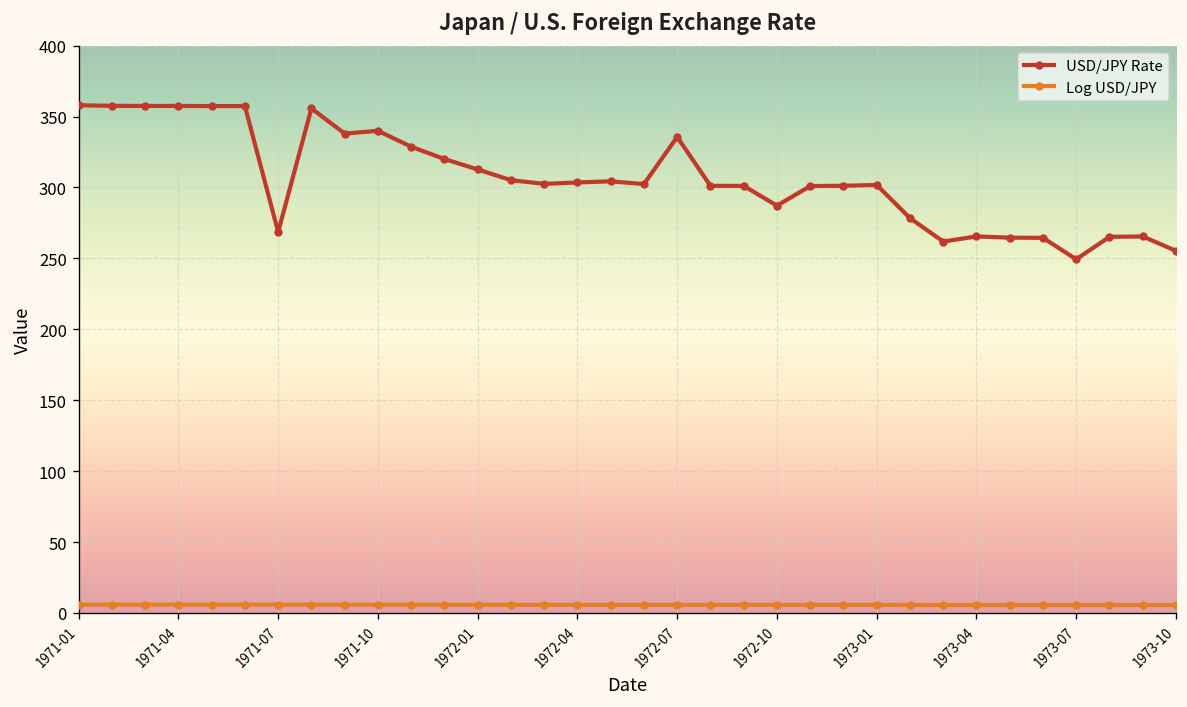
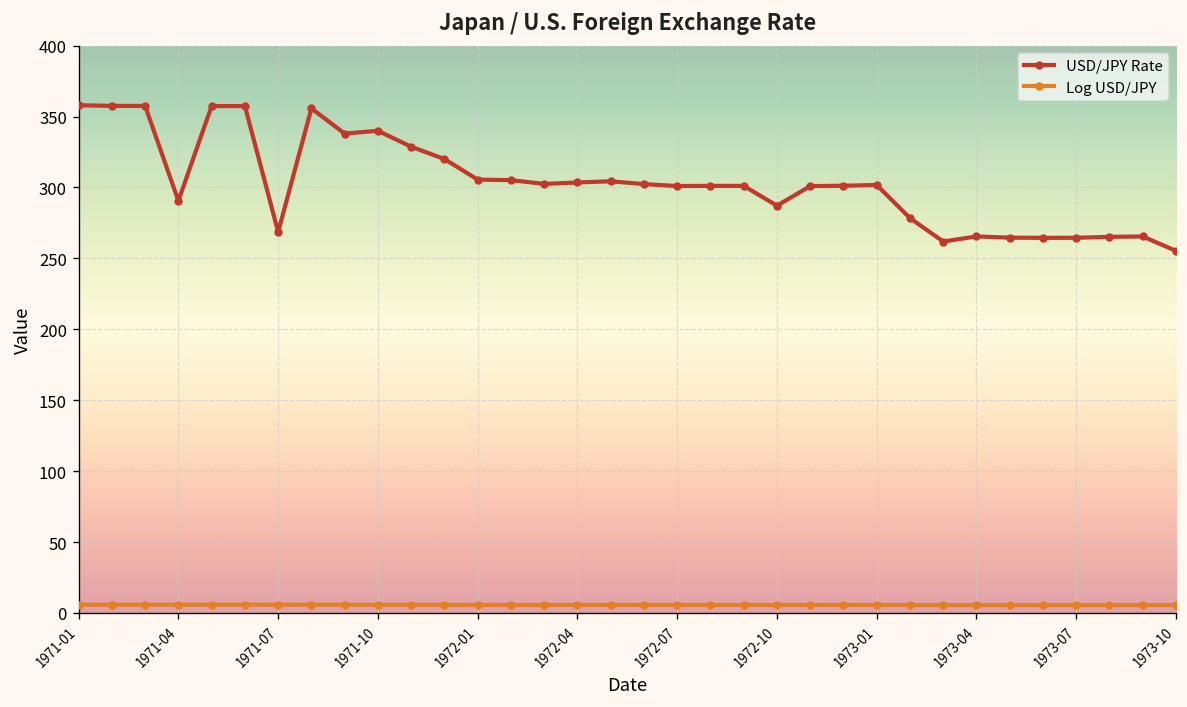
  {
    "USD/JPY Rate": {
      "1971-01": 358,
-     "1971-04": 358,
+     "1971-04": 291,
      "1971-07": 269,
      "1971-10": 340,
-     "1972-01": 313,
+     "1972-01": 306,
      "1972-04": 304,
-     "1972-07": 336,
+     "1972-07": 301,
      "1972-10": 287,
      "1973-01": 302,
      "1973-04": 265,
-     "1973-07": 249,
+     "1973-07": 265,
      "1973-10": 255
    },
    "Log USD/JPY": {
      "1971-01": 6,
      "1971-04": 6,
      "1971-07": 6,
      "1971-10": 6,
      "1972-01": 6,
      "1972-04": 6,
      "1972-07": 6,
      "1972-10": 6,
      "1973-01": 6,
      "1973-04": 6,
      "1973-07": 6,
      "1973-10": 6
    }
  }
